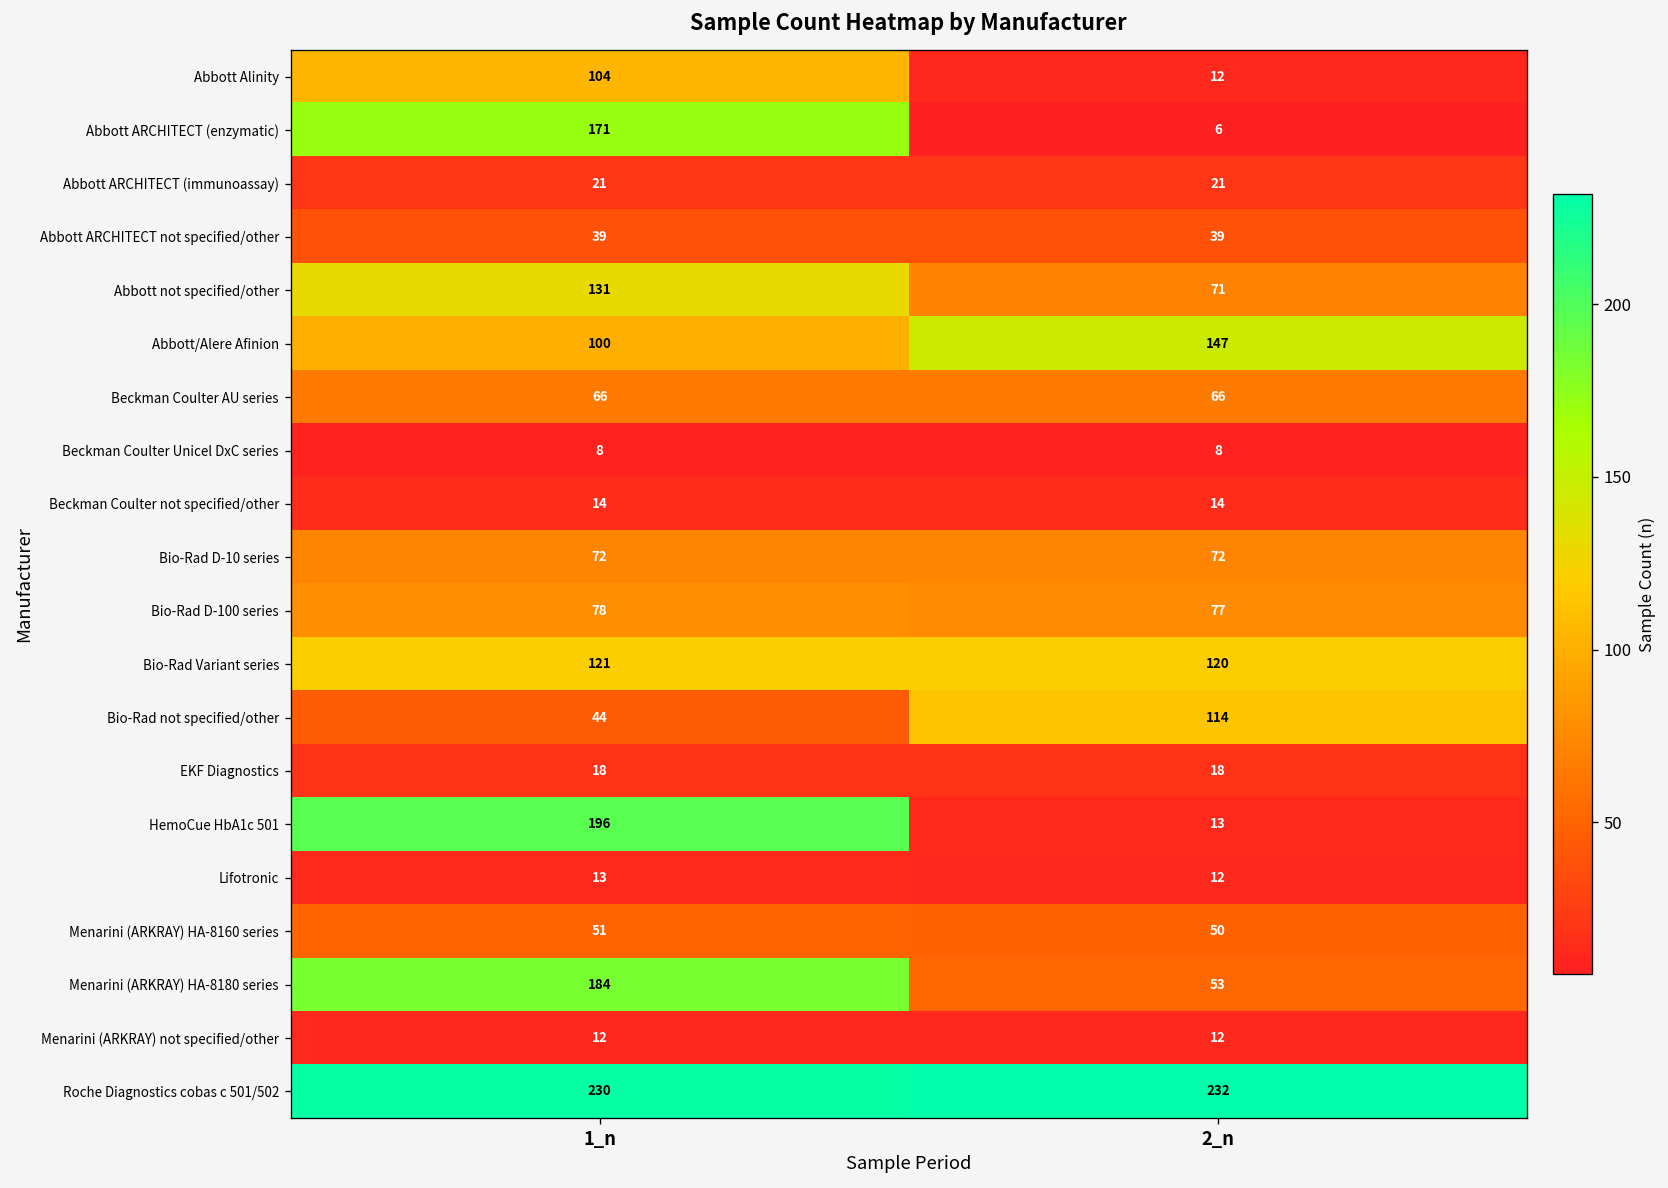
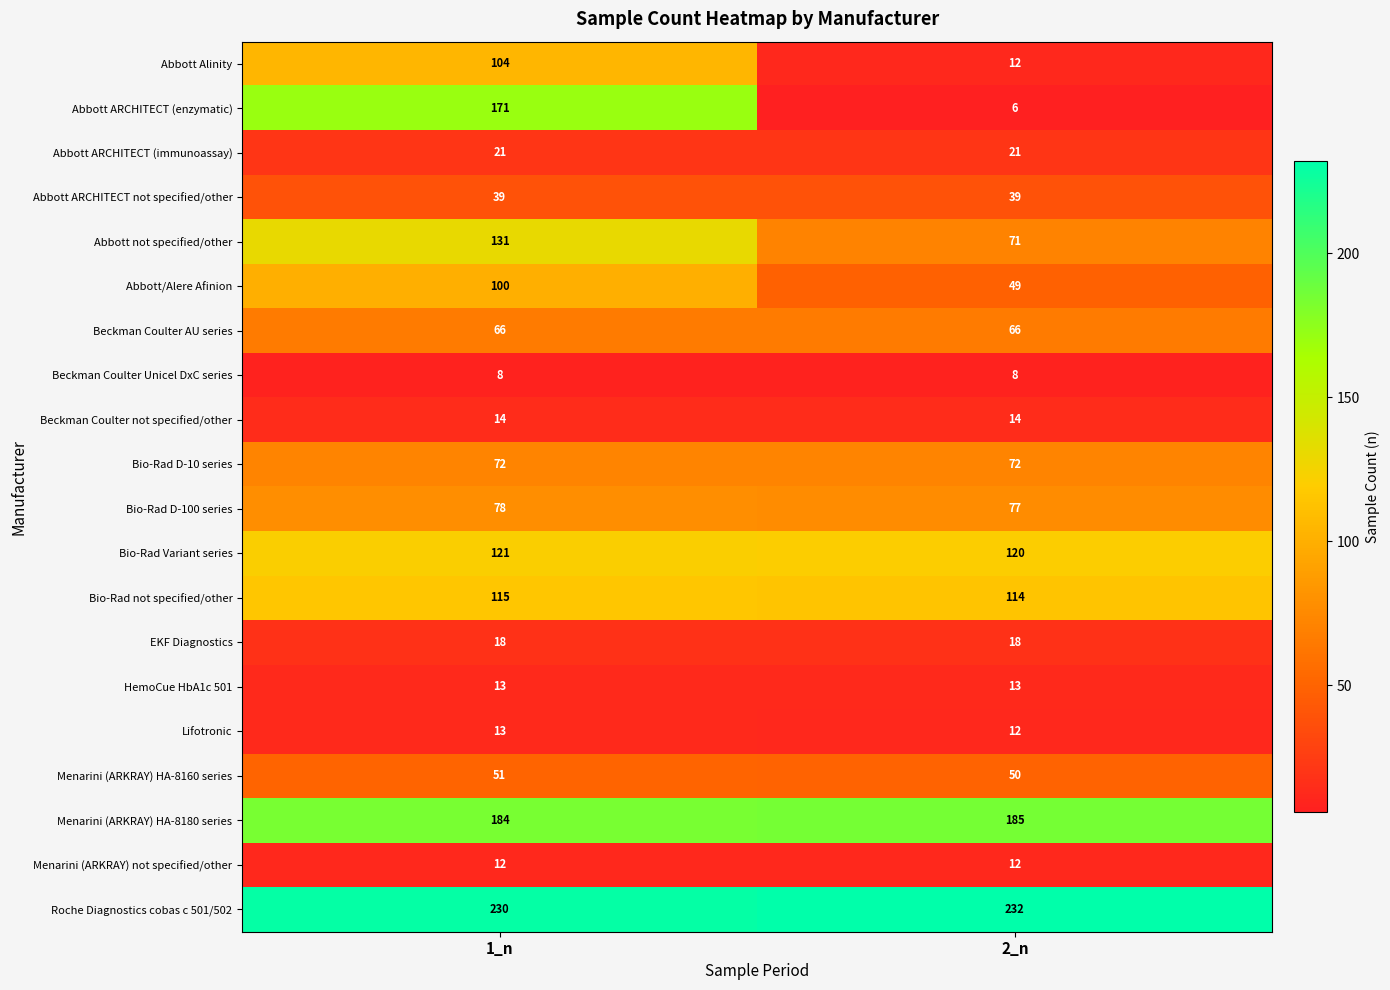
  {
    "Abbott Alinity": {
      "1_n": 104,
      "2_n": 12
    },
    "Abbott ARCHITECT (enzymatic)": {
      "1_n": 171,
      "2_n": 6
    },
    "Abbott ARCHITECT (immunoassay)": {
      "1_n": 21,
      "2_n": 21
    },
    "Abbott ARCHITECT not specified/other": {
      "1_n": 39,
      "2_n": 39
    },
    "Abbott not specified/other": {
      "1_n": 131,
      "2_n": 71
    },
    "Abbott/Alere Afinion": {
      "1_n": 100,
-     "2_n": 147
+     "2_n": 49
    },
    "Beckman Coulter AU series": {
      "1_n": 66,
      "2_n": 66
    },
    "Beckman Coulter Unicel DxC series": {
      "1_n": 8,
      "2_n": 8
    },
    "Beckman Coulter not specified/other": {
      "1_n": 14,
      "2_n": 14
    },
    "Bio-Rad D-10 series": {
      "1_n": 72,
      "2_n": 72
    },
    "Bio-Rad D-100 series": {
      "1_n": 78,
      "2_n": 77
    },
    "Bio-Rad Variant series": {
      "1_n": 121,
      "2_n": 120
    },
    "Bio-Rad not specified/other": {
-     "1_n": 44,
+     "1_n": 115,
      "2_n": 114
    },
    "EKF Diagnostics": {
      "1_n": 18,
      "2_n": 18
    },
    "HemoCue HbA1c 501": {
-     "1_n": 196,
+     "1_n": 13,
      "2_n": 13
    },
    "Lifotronic": {
      "1_n": 13,
      "2_n": 12
    },
    "Menarini (ARKRAY) HA-8160 series": {
      "1_n": 51,
      "2_n": 50
    },
    "Menarini (ARKRAY) HA-8180 series": {
      "1_n": 184,
-     "2_n": 53
+     "2_n": 185
    },
    "Menarini (ARKRAY) not specified/other": {
      "1_n": 12,
      "2_n": 12
    },
    "Roche Diagnostics cobas c 501/502": {
      "1_n": 230,
      "2_n": 232
    }
  }
